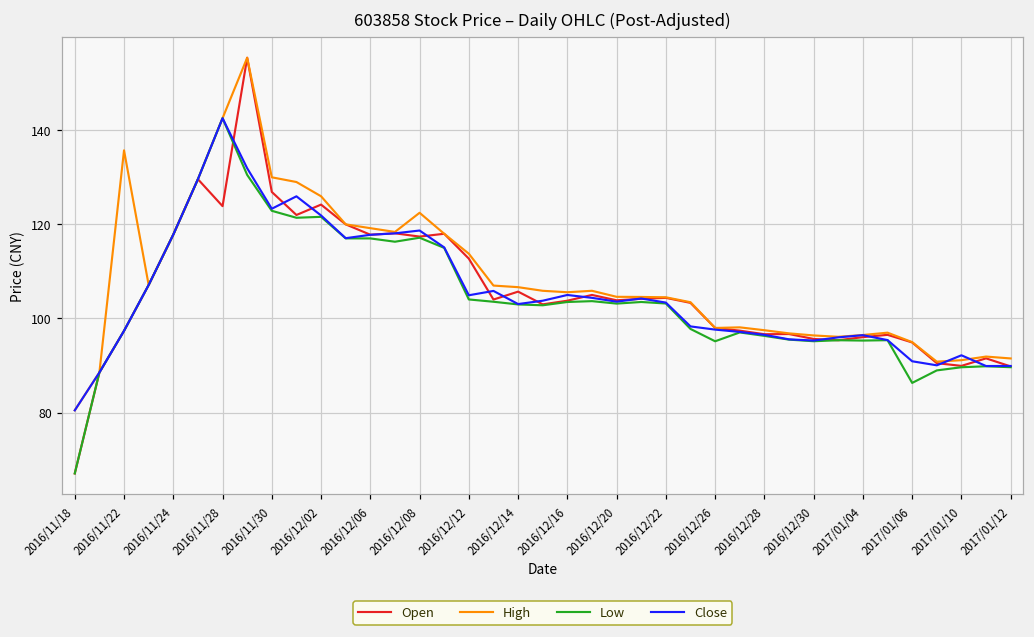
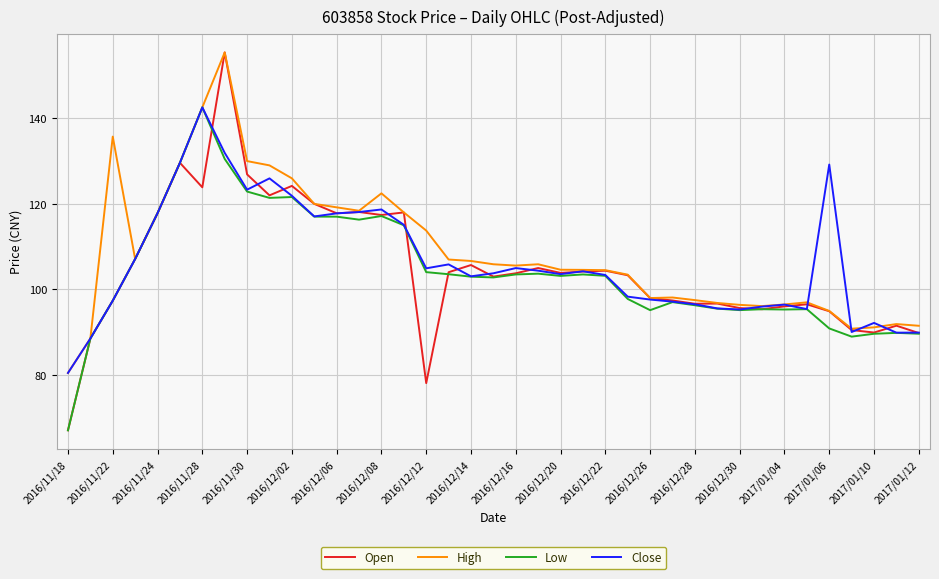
  {
    "Open": {
      "2016/11/28": 124,
      "2016/11/30": 127,
      "2016/12/02": 124,
-     "2016/12/12": 113,
+     "2016/12/12": 78,
      "2016/12/14": 106
    },
    "High": {
      "2016/11/22": 136,
      "2016/11/30": 130,
      "2016/12/02": 126,
      "2016/12/06": 119,
      "2016/12/08": 122,
      "2016/12/12": 114,
      "2016/12/14": 107,
      "2016/12/20": 105,
      "2016/12/28": 98,
      "2016/12/30": 96,
      "2017/01/10": 91,
      "2017/01/12": 92
    },
    "Low": {
      "2016/12/06": 117,
      "2016/12/12": 104,
      "2016/12/26": 95,
      "2017/01/04": 95,
-     "2017/01/06": 86
+     "2017/01/06": 91
    },
    "Close": {
      "2016/12/08": 119,
      "2016/12/12": 105,
-     "2017/01/06": 91,
+     "2017/01/06": 129,
      "2017/01/10": 92
    }
  }
